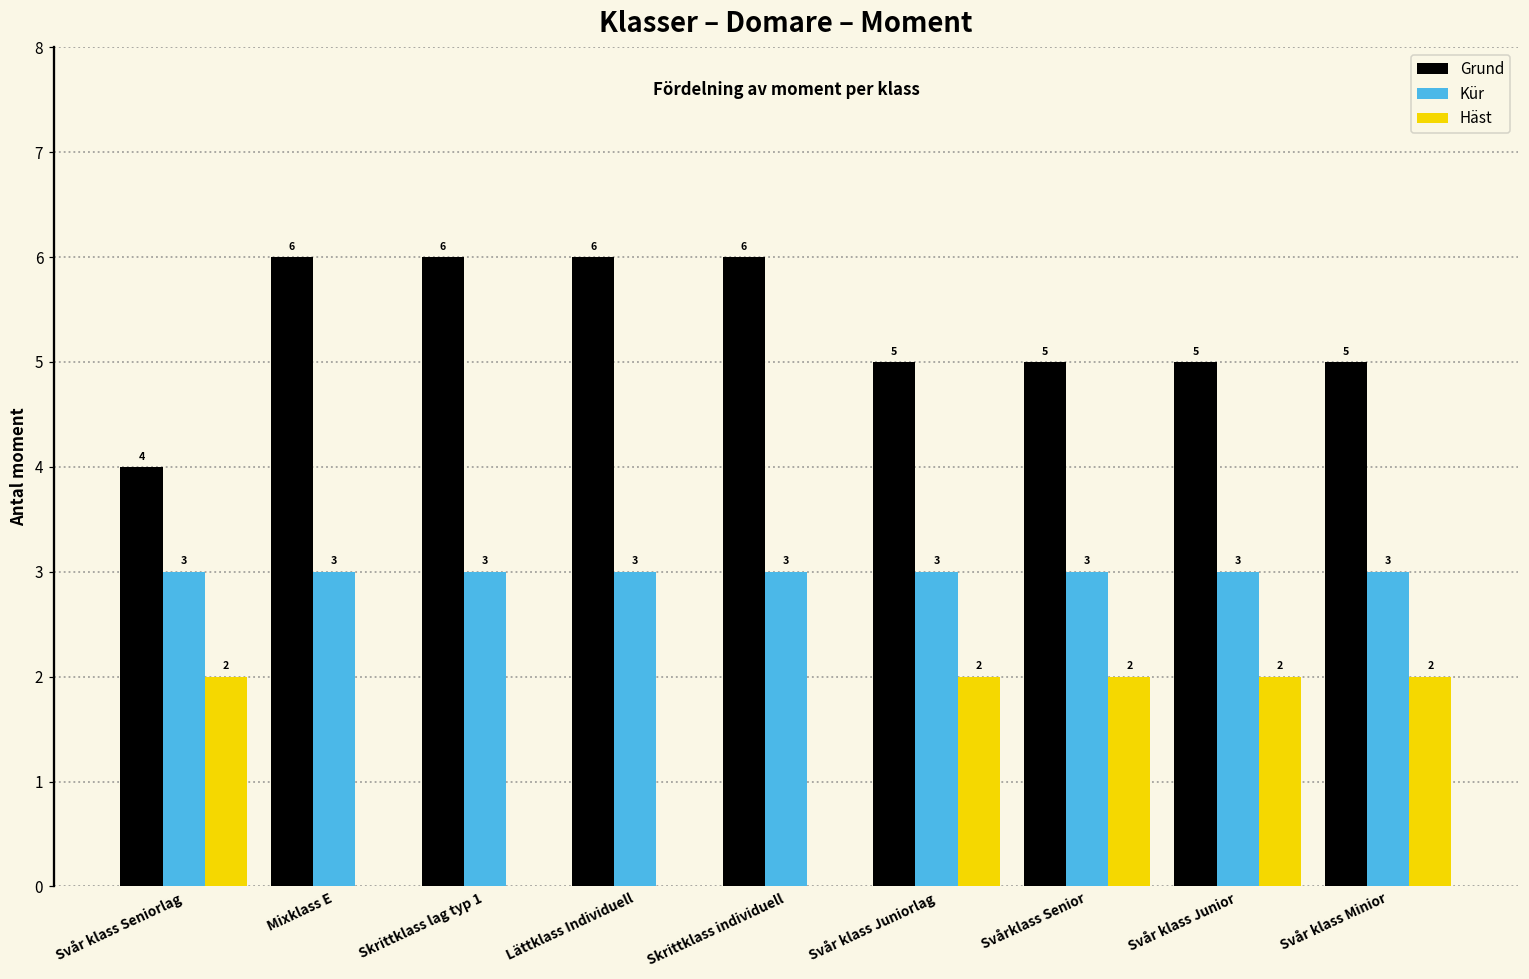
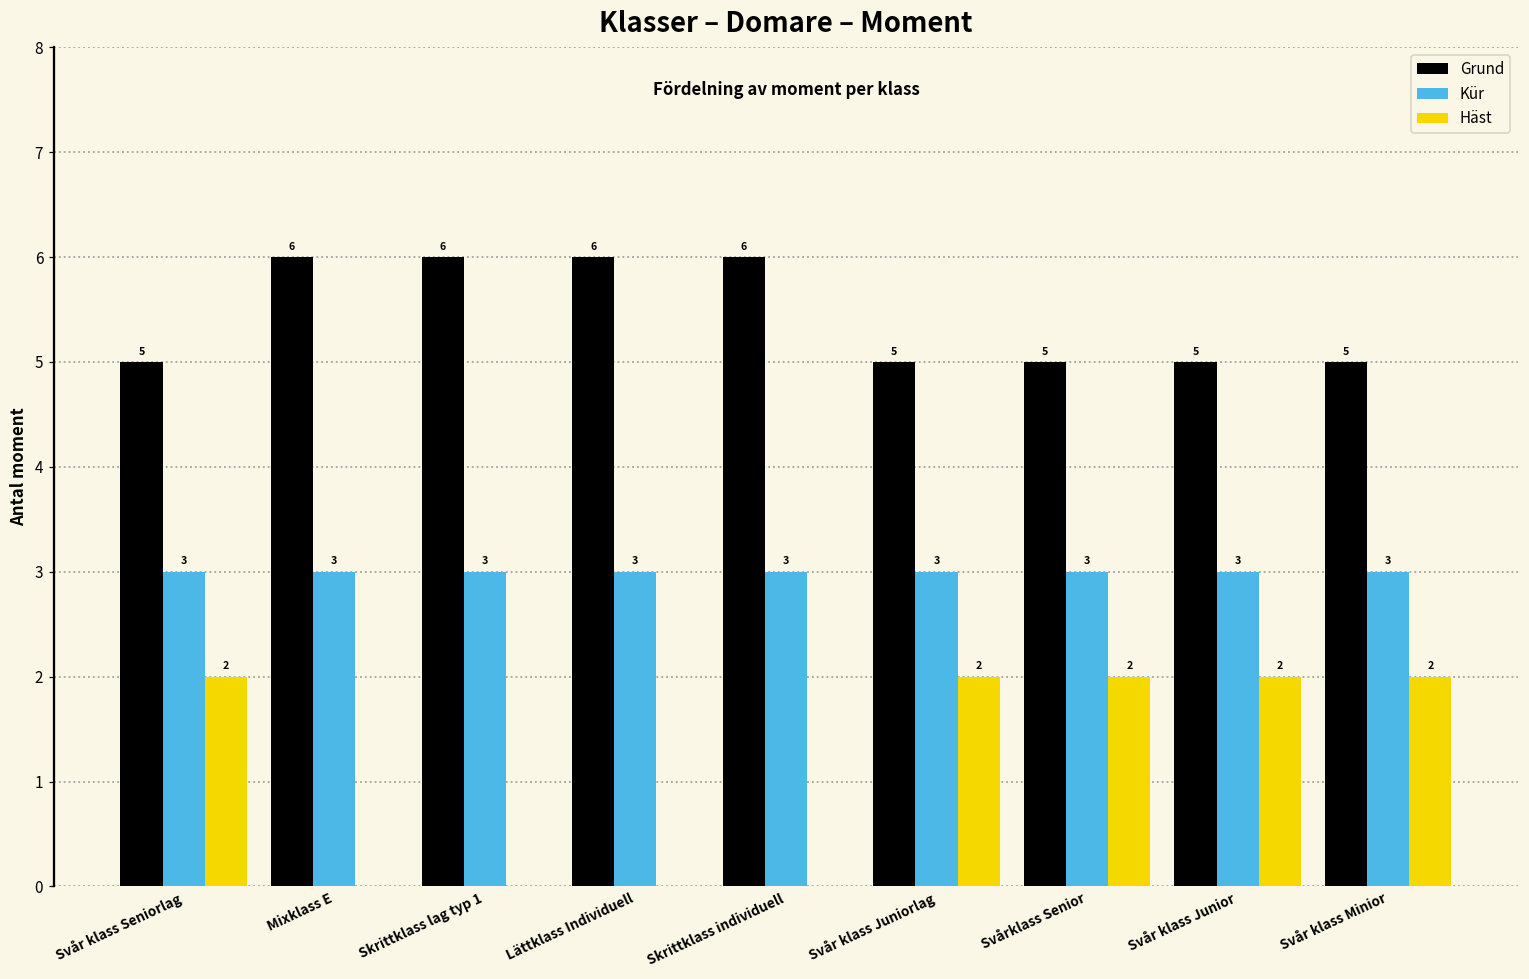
  {
    "Grund": {
-     "Svår klass Seniorlag": 4,
+     "Svår klass Seniorlag": 5,
      "Mixklass E": 6,
      "Skrittklass lag typ 1": 6,
      "Lättklass Individuell": 6,
      "Skrittklass individuell": 6,
      "Svår klass Juniorlag": 5,
      "Svårklass Senior": 5,
      "Svår klass Junior": 5,
      "Svår klass Minior": 5
    },
    "Kür": {
      "Svår klass Seniorlag": 3,
      "Mixklass E": 3,
      "Skrittklass lag typ 1": 3,
      "Lättklass Individuell": 3,
      "Skrittklass individuell": 3,
      "Svår klass Juniorlag": 3,
      "Svårklass Senior": 3,
      "Svår klass Junior": 3,
      "Svår klass Minior": 3
    },
    "Häst": {
      "Svår klass Seniorlag": 2,
      "Svår klass Juniorlag": 2,
      "Svårklass Senior": 2,
      "Svår klass Junior": 2,
      "Svår klass Minior": 2
    }
  }
